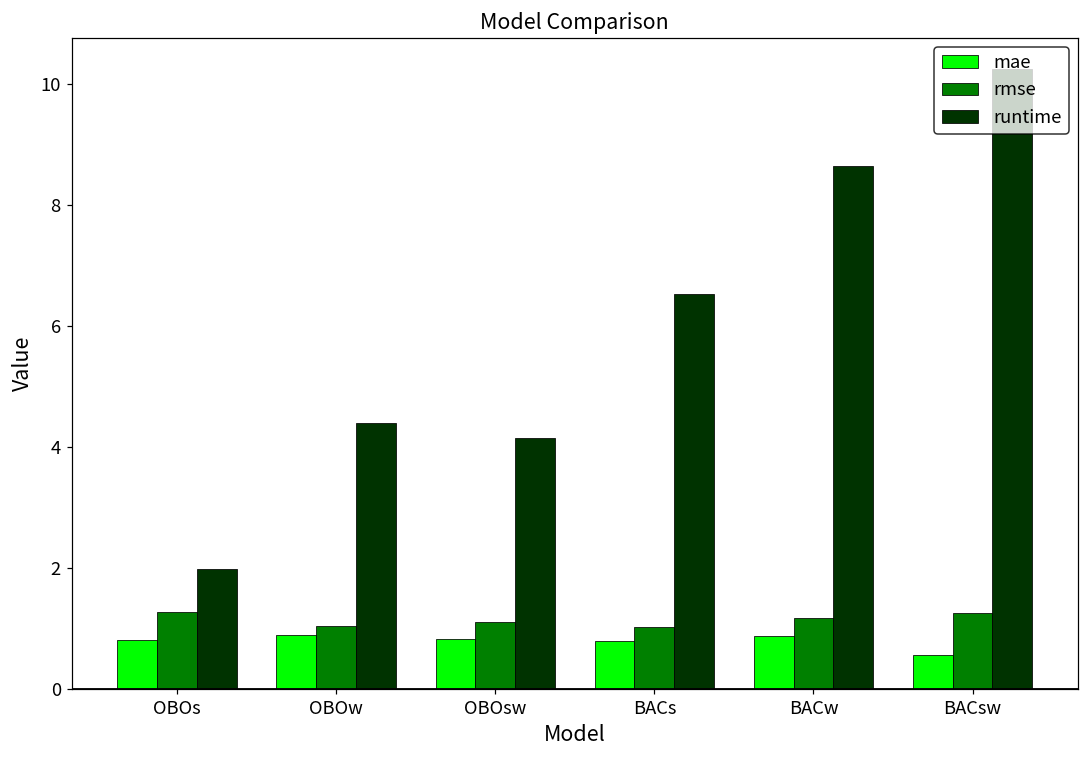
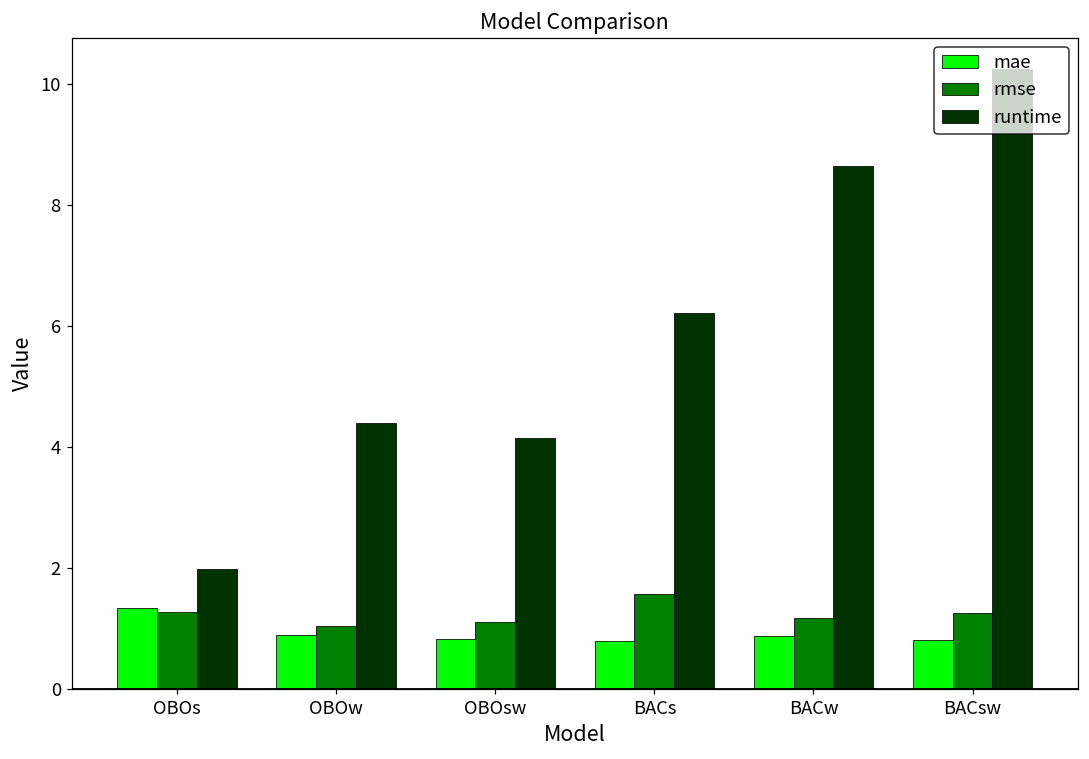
  {
    "mae": {
-     "OBOs": 0.8,
+     "OBOs": 1.3,
      "OBOw": 0.9,
      "OBOsw": 0.8,
      "BACs": 0.8,
      "BACw": 0.9,
-     "BACsw": 0.6
+     "BACsw": 0.8
    },
    "rmse": {
      "OBOs": 1.3,
      "OBOw": 1.0,
      "OBOsw": 1.1,
-     "BACs": 1.0,
+     "BACs": 1.6,
      "BACw": 1.2,
      "BACsw": 1.3
    },
    "runtime": {
      "OBOs": 2.0,
      "OBOw": 4.4,
      "OBOsw": 4.1,
-     "BACs": 6.5,
+     "BACs": 6.2,
      "BACw": 8.6
    }
  }
